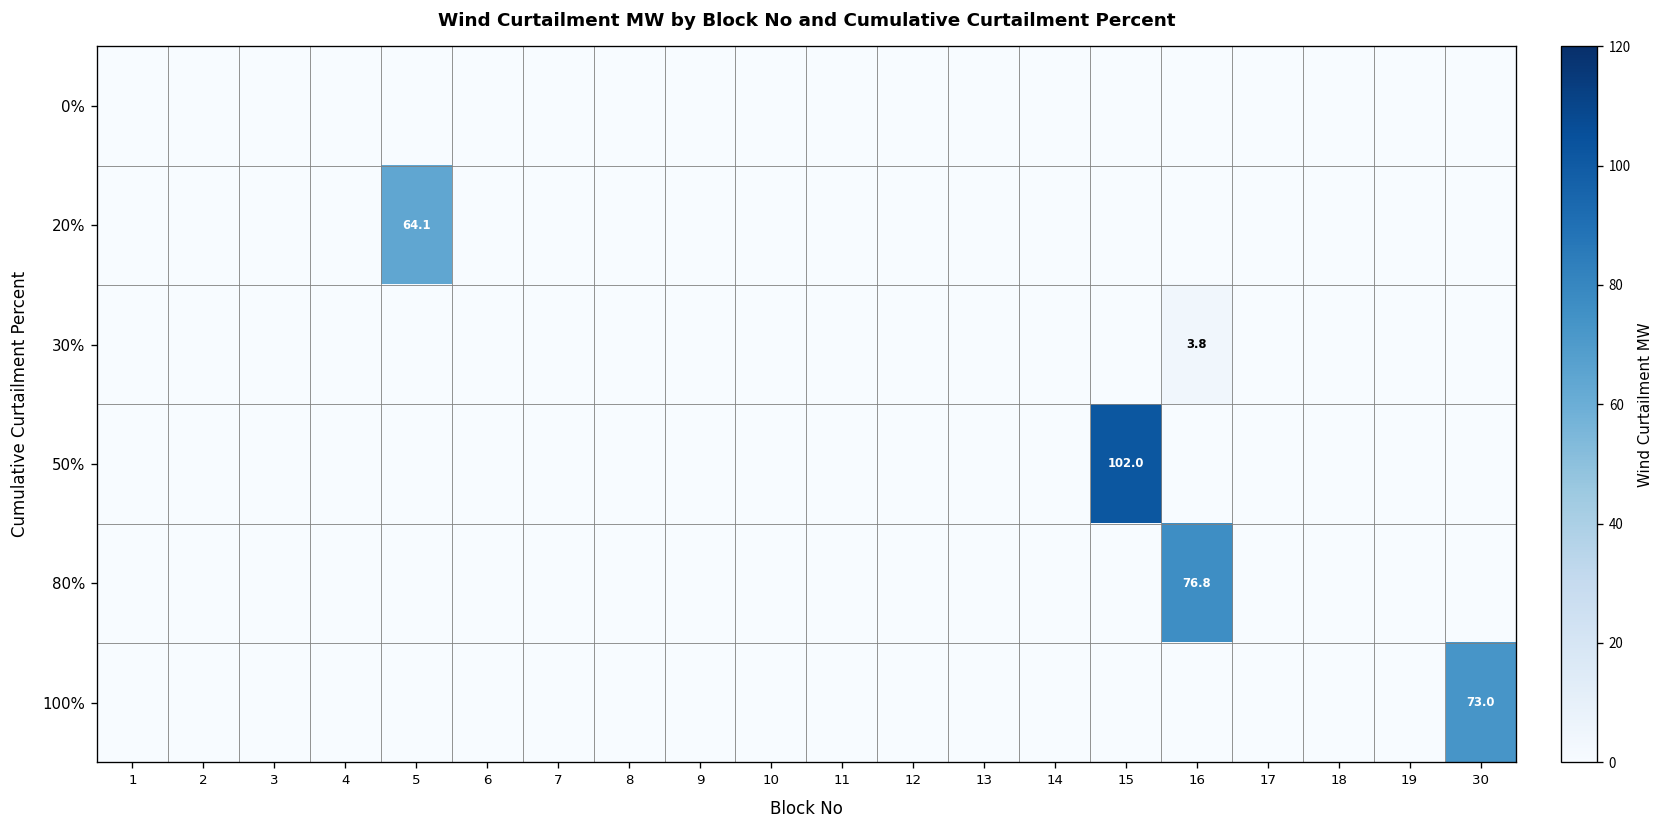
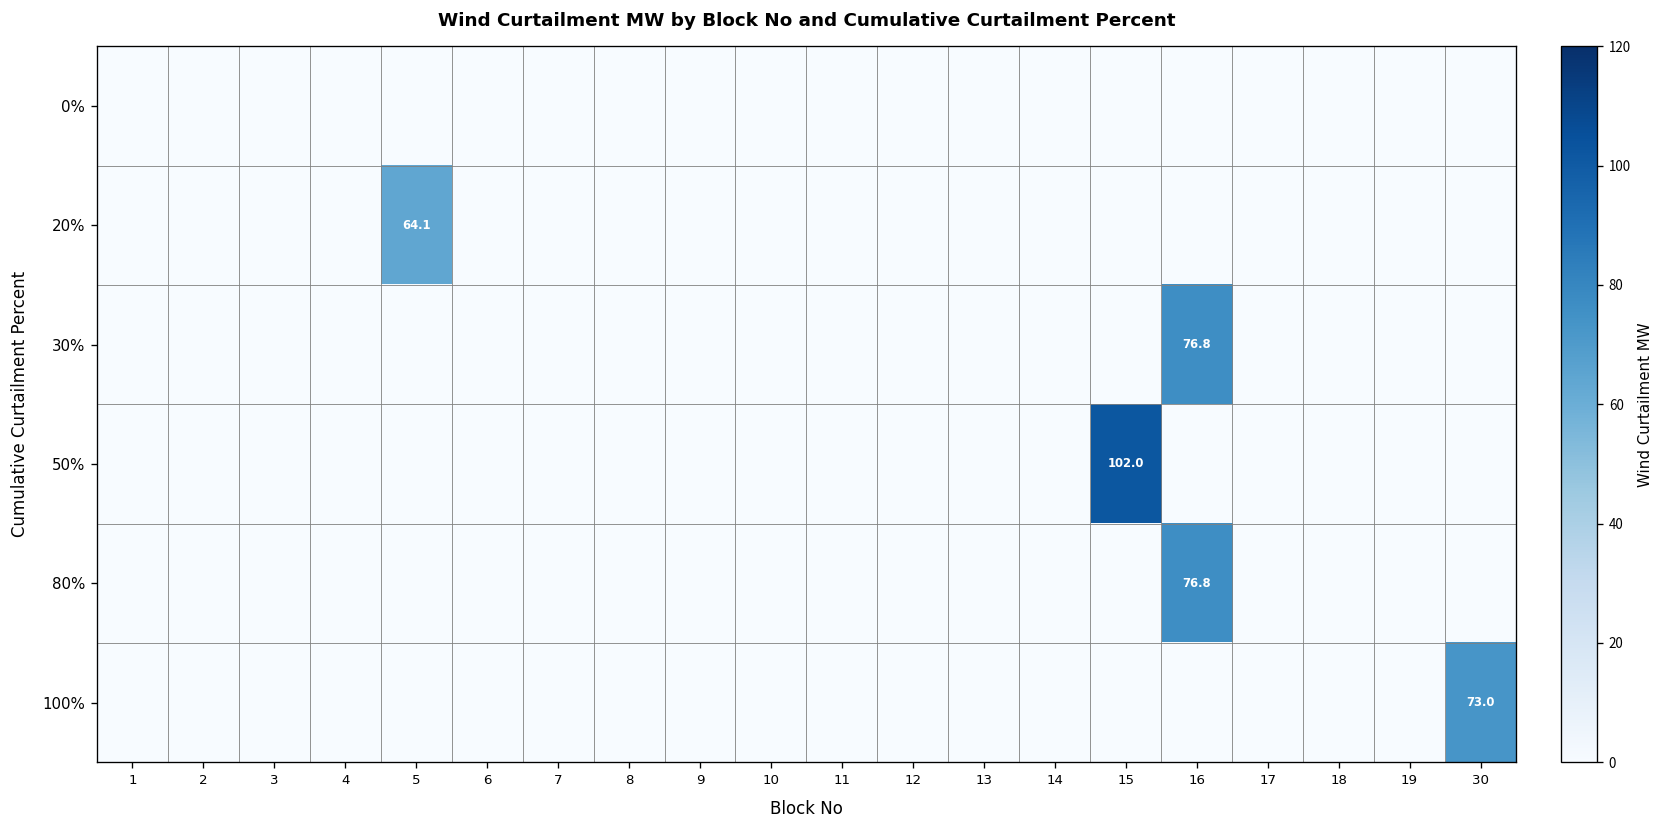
  {
    "20%": {
      "5": 64.1
    },
    "30%": {
-     "16": 3.8
+     "16": 76.8
    },
    "50%": {
      "15": 102.0
    },
    "80%": {
      "16": 76.8
    },
    "100%": {
      "30": 73.0
    }
  }
